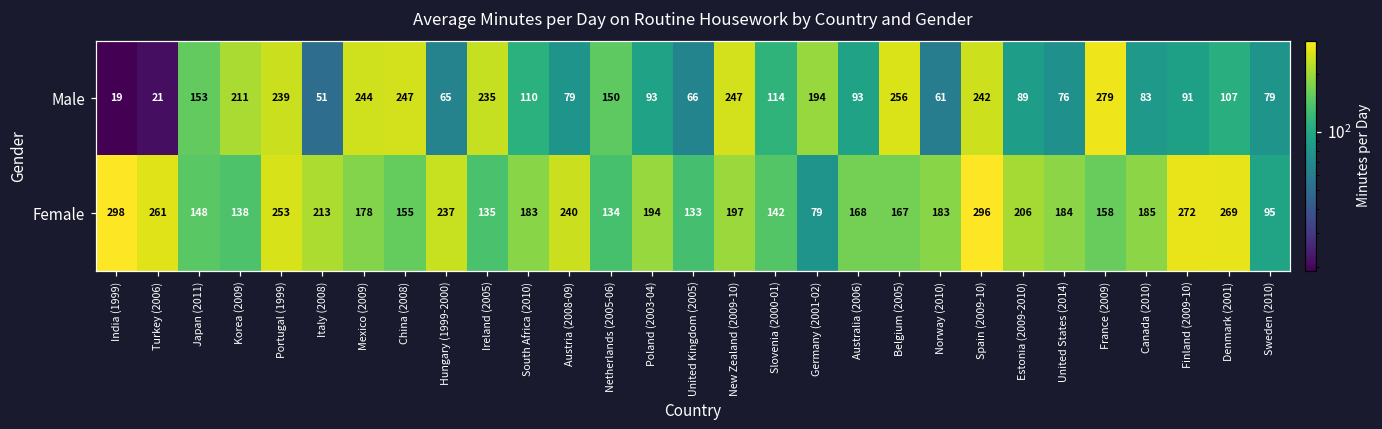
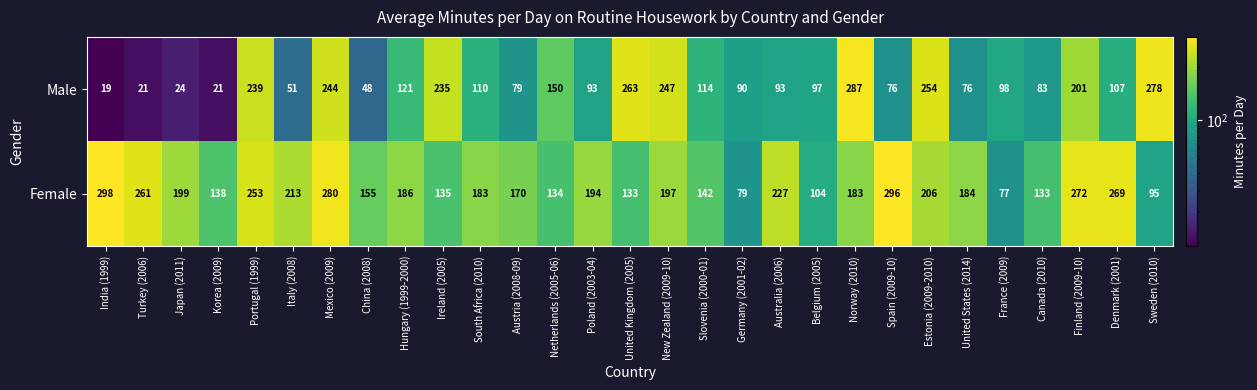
  {
    "Male": {
      "India (1999)": 19,
      "Turkey (2006)": 21,
-     "Japan (2011)": 153,
-     "Korea (2009)": 211,
+     "Japan (2011)": 24,
+     "Korea (2009)": 21,
      "Portugal (1999)": 239,
      "Italy (2008)": 51,
      "Mexico (2009)": 244,
-     "China (2008)": 247,
-     "Hungary (1999-2000)": 65,
+     "China (2008)": 48,
+     "Hungary (1999-2000)": 121,
      "Ireland (2005)": 235,
      "South Africa (2010)": 110,
      "Austria (2008-09)": 79,
      "Netherlands (2005-06)": 150,
      "Poland (2003-04)": 93,
-     "United Kingdom (2005)": 66,
+     "United Kingdom (2005)": 263,
      "New Zealand (2009-10)": 247,
      "Slovenia (2000-01)": 114,
-     "Germany (2001-02)": 194,
+     "Germany (2001-02)": 90,
      "Australia (2006)": 93,
-     "Belgium (2005)": 256,
-     "Norway (2010)": 61,
-     "Spain (2009-10)": 242,
-     "Estonia (2009-2010)": 89,
+     "Belgium (2005)": 97,
+     "Norway (2010)": 287,
+     "Spain (2009-10)": 76,
+     "Estonia (2009-2010)": 254,
      "United States (2014)": 76,
-     "France (2009)": 279,
+     "France (2009)": 98,
      "Canada (2010)": 83,
-     "Finland (2009-10)": 91,
+     "Finland (2009-10)": 201,
      "Denmark (2001)": 107,
-     "Sweden (2010)": 79
+     "Sweden (2010)": 278
    },
    "Female": {
      "India (1999)": 298,
      "Turkey (2006)": 261,
-     "Japan (2011)": 148,
+     "Japan (2011)": 199,
      "Korea (2009)": 138,
      "Portugal (1999)": 253,
      "Italy (2008)": 213,
-     "Mexico (2009)": 178,
+     "Mexico (2009)": 280,
      "China (2008)": 155,
-     "Hungary (1999-2000)": 237,
+     "Hungary (1999-2000)": 186,
      "Ireland (2005)": 135,
      "South Africa (2010)": 183,
-     "Austria (2008-09)": 240,
+     "Austria (2008-09)": 170,
      "Netherlands (2005-06)": 134,
      "Poland (2003-04)": 194,
      "United Kingdom (2005)": 133,
      "New Zealand (2009-10)": 197,
      "Slovenia (2000-01)": 142,
      "Germany (2001-02)": 79,
-     "Australia (2006)": 168,
-     "Belgium (2005)": 167,
+     "Australia (2006)": 227,
+     "Belgium (2005)": 104,
      "Norway (2010)": 183,
      "Spain (2009-10)": 296,
      "Estonia (2009-2010)": 206,
      "United States (2014)": 184,
-     "France (2009)": 158,
-     "Canada (2010)": 185,
+     "France (2009)": 77,
+     "Canada (2010)": 133,
      "Finland (2009-10)": 272,
      "Denmark (2001)": 269,
      "Sweden (2010)": 95
    }
  }
